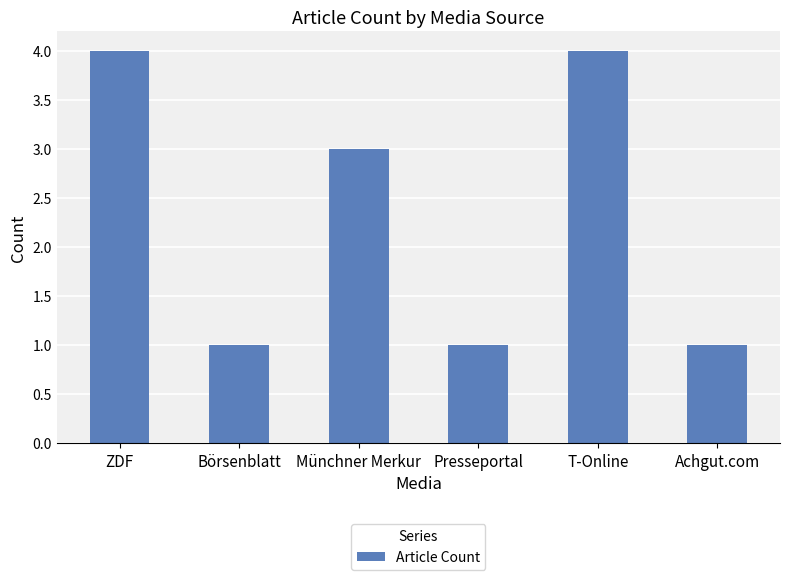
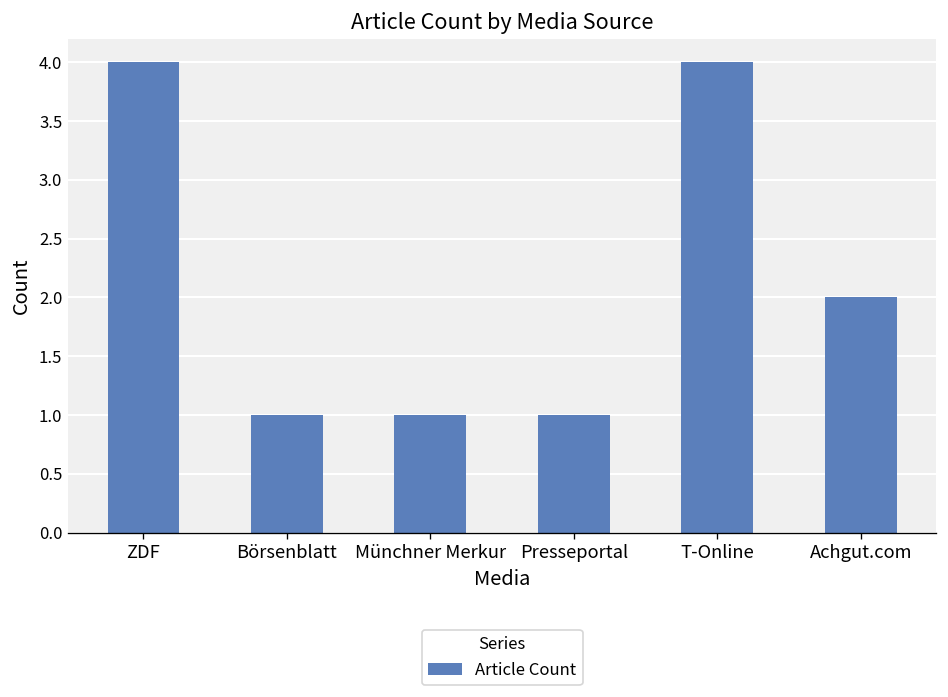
  {
    "ZDF": 4,
    "Börsenblatt": 1,
-   "Münchner Merkur": 3,
+   "Münchner Merkur": 1,
    "Presseportal": 1,
    "T-Online": 4,
-   "Achgut.com": 1
+   "Achgut.com": 2
  }
